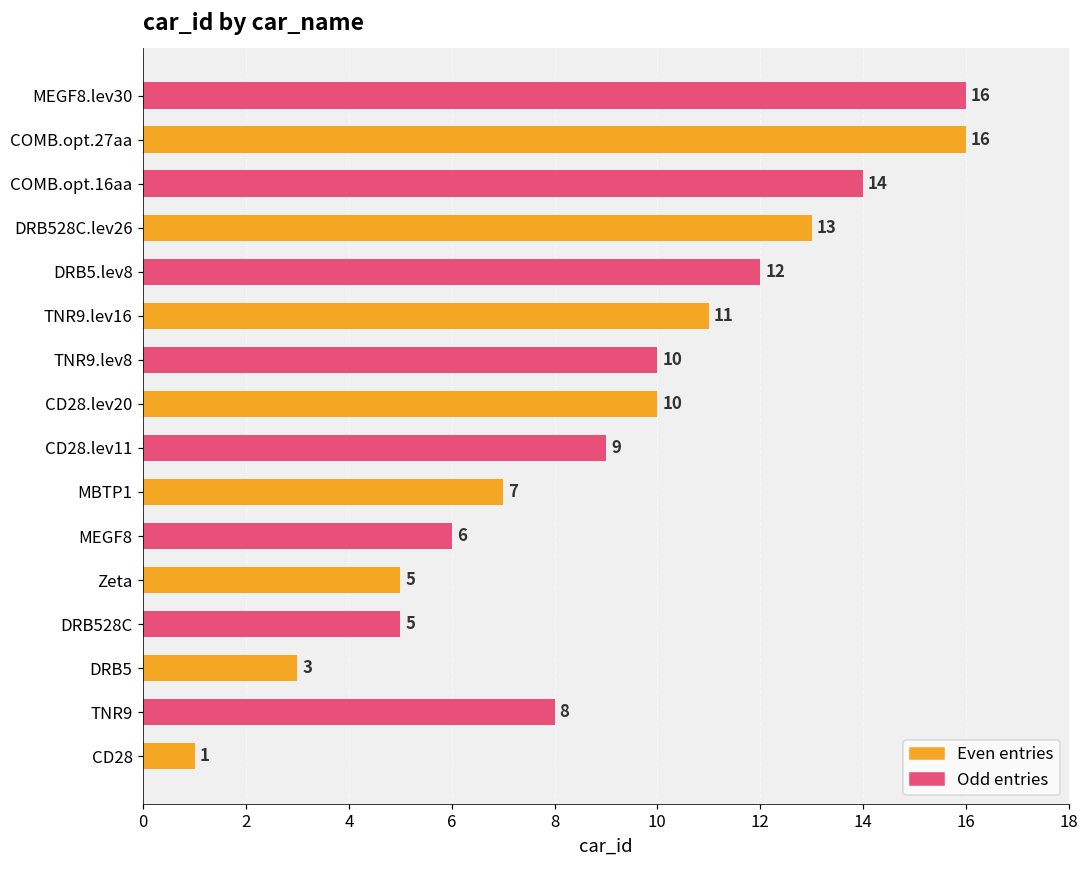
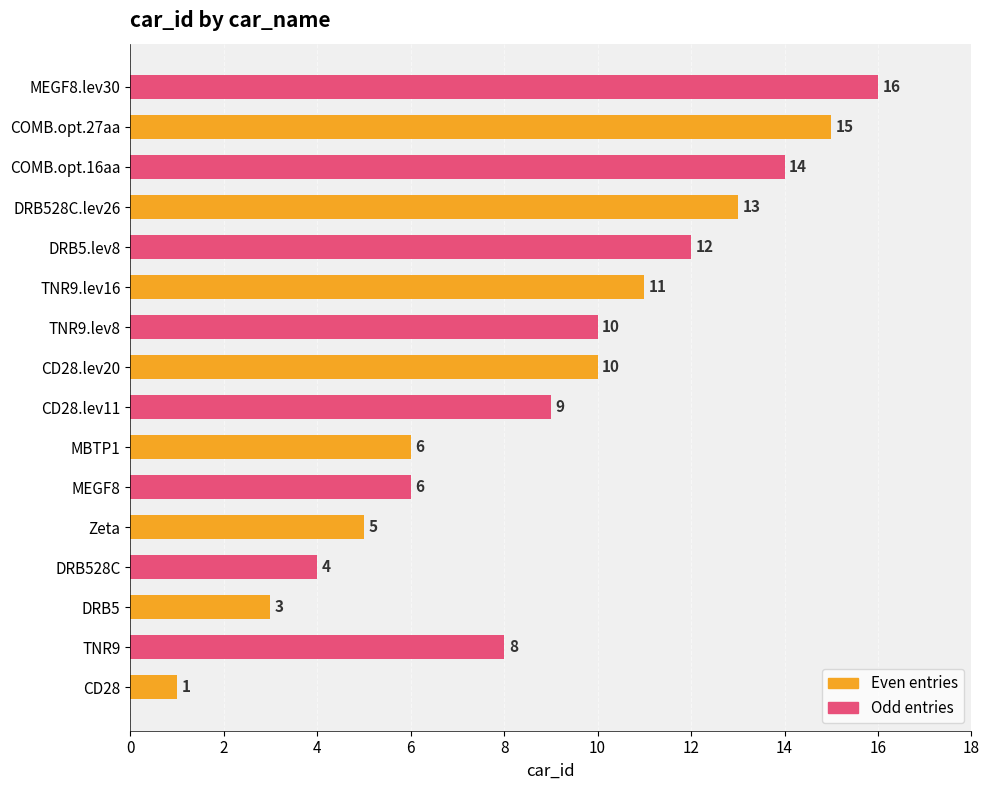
  {
    "MEGF8.lev30": 16,
-   "COMB.opt.27aa": 16,
+   "COMB.opt.27aa": 15,
    "COMB.opt.16aa": 14,
    "DRB528C.lev26": 13,
    "DRB5.lev8": 12,
    "TNR9.lev16": 11,
    "TNR9.lev8": 10,
    "CD28.lev20": 10,
    "CD28.lev11": 9,
-   "MBTP1": 7,
+   "MBTP1": 6,
    "MEGF8": 6,
    "Zeta": 5,
-   "DRB528C": 5,
+   "DRB528C": 4,
    "DRB5": 3,
    "TNR9": 8,
    "CD28": 1
  }
